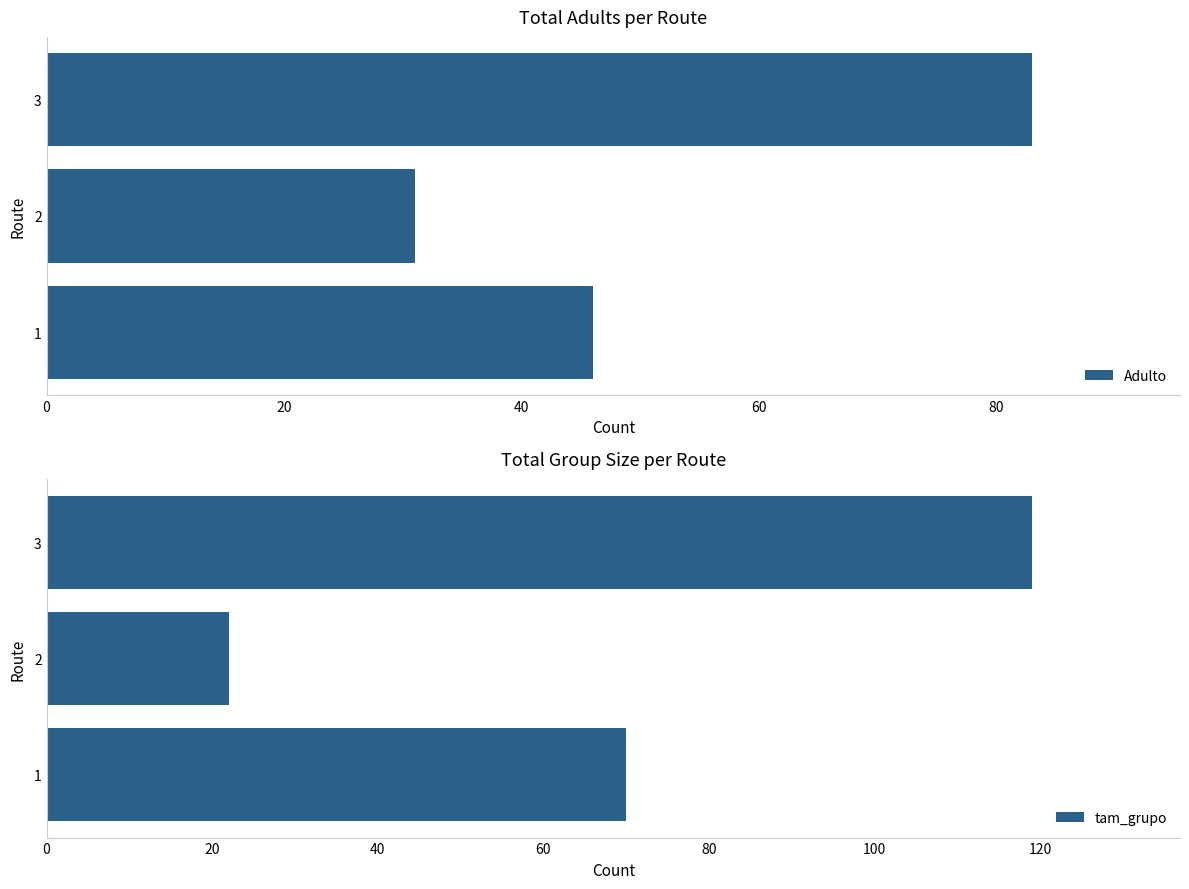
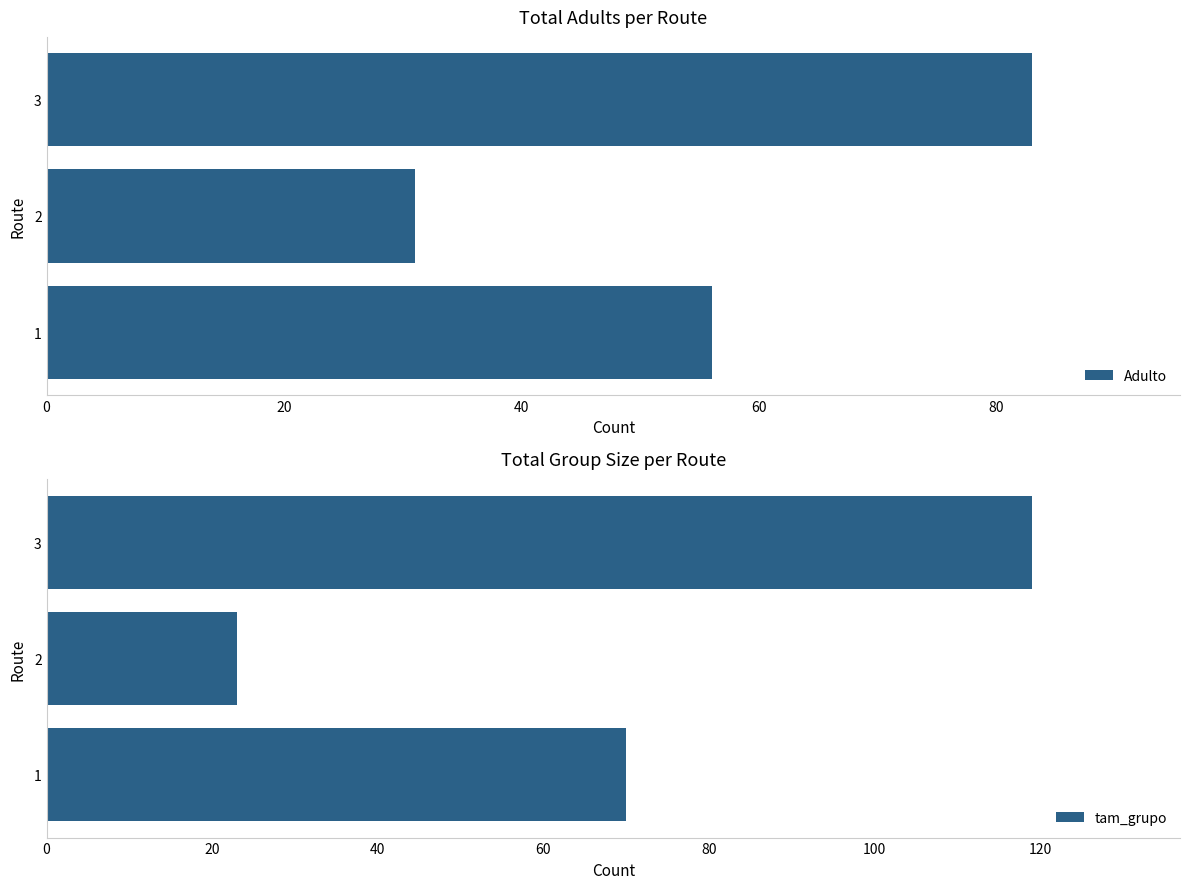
  {
    "Total Adults per Route": {
      "3": 83,
      "2": 31,
-     "1": 46
+     "1": 56
    },
    "Total Group Size per Route": {
      "3": 119,
-     "2": 22,
+     "2": 23,
      "1": 70
    }
  }
